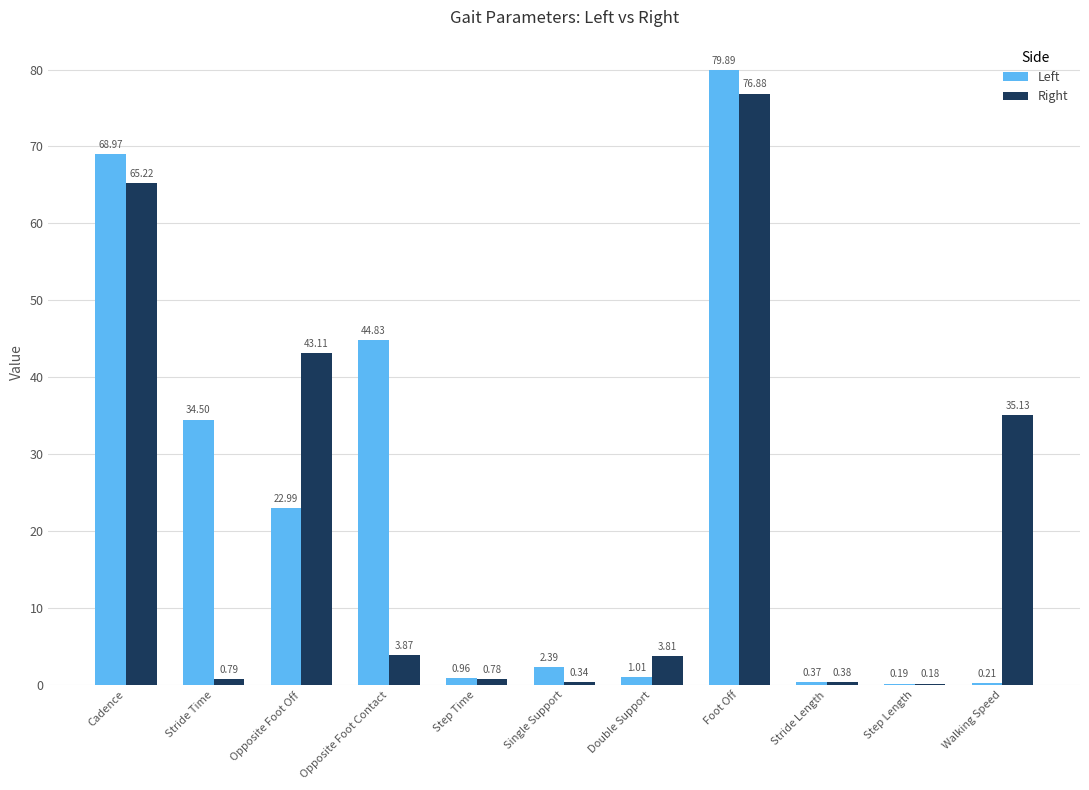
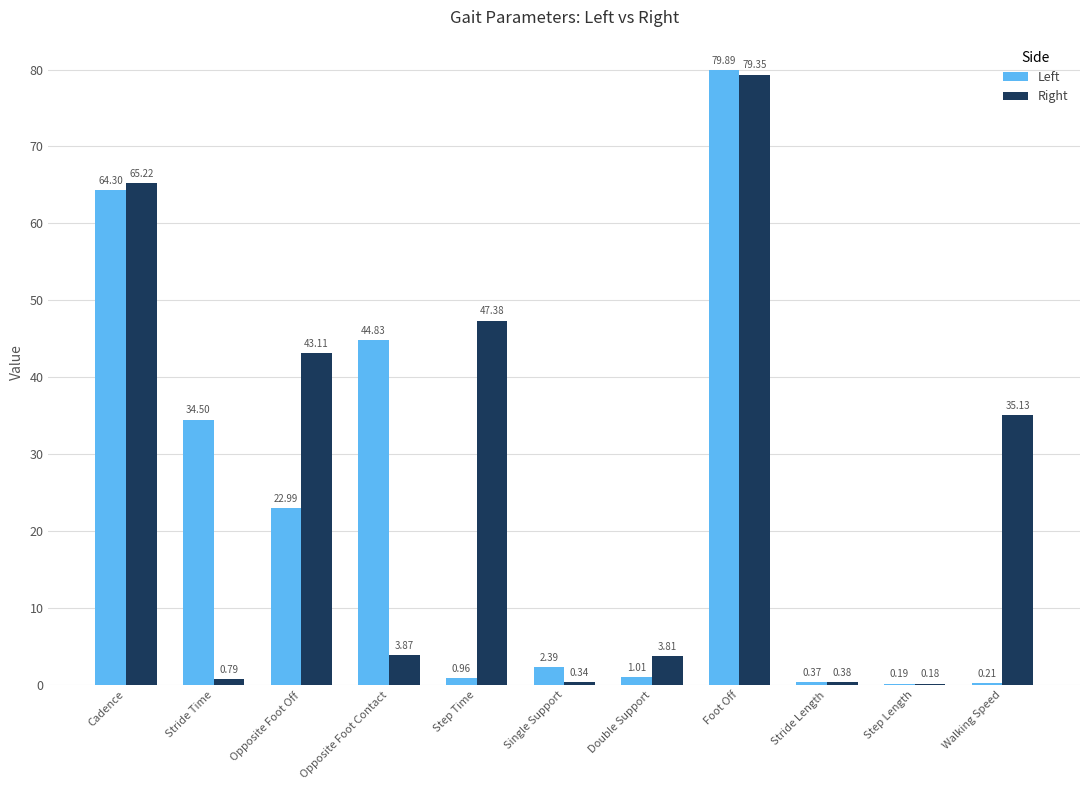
  {
    "Left": {
-     "Cadence": 68.97,
+     "Cadence": 64.30,
      "Stride Time": 34.50,
      "Opposite Foot Off": 22.99,
      "Opposite Foot Contact": 44.83,
      "Step Time": 0.96,
      "Single Support": 2.39,
      "Double Support": 1.01,
      "Foot Off": 79.89,
      "Stride Length": 0.37,
      "Step Length": 0.19,
      "Walking Speed": 0.21
    },
    "Right": {
      "Cadence": 65.22,
      "Stride Time": 0.79,
      "Opposite Foot Off": 43.11,
      "Opposite Foot Contact": 3.87,
-     "Step Time": 0.78,
+     "Step Time": 47.38,
      "Single Support": 0.34,
      "Double Support": 3.81,
-     "Foot Off": 76.88,
+     "Foot Off": 79.35,
      "Stride Length": 0.38,
      "Step Length": 0.18,
      "Walking Speed": 35.13
    }
  }
